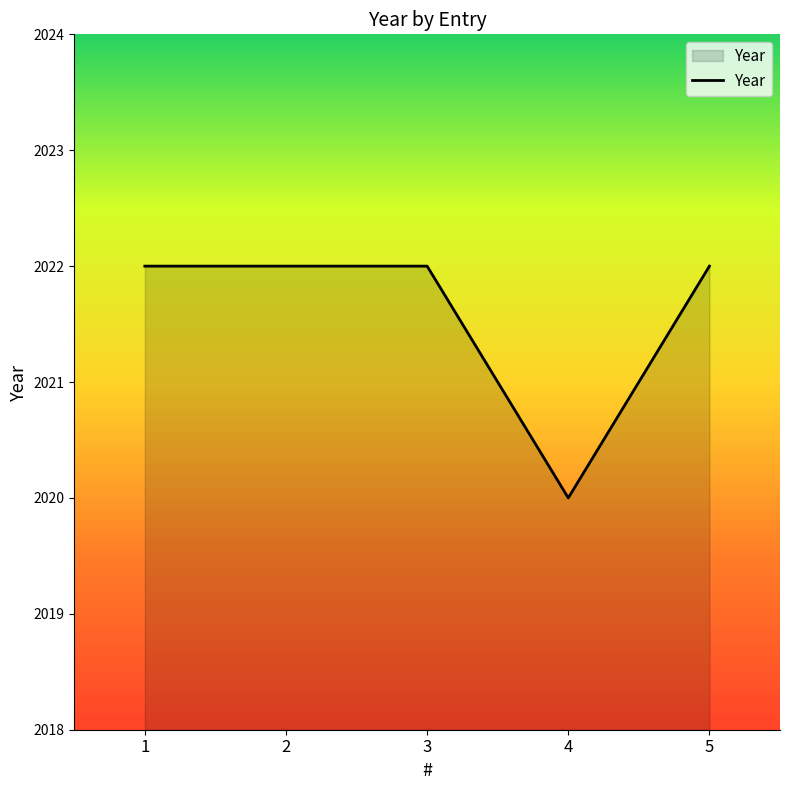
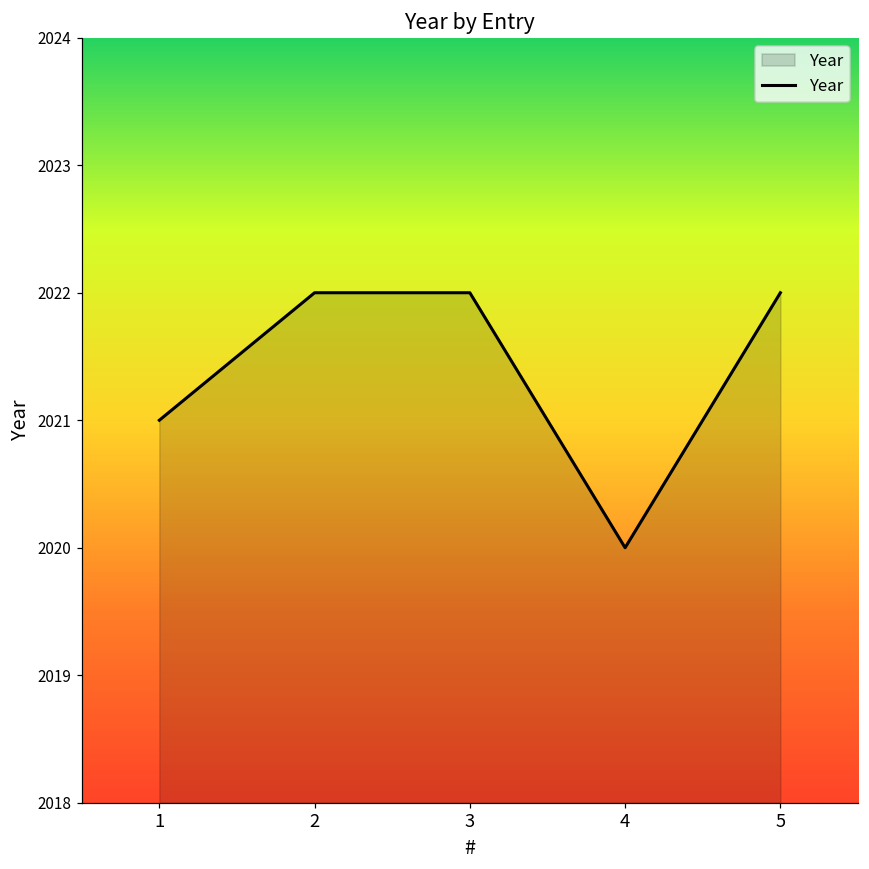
  {
-   "1": 2022,
+   "1": 2021,
    "2": 2022,
    "3": 2022,
    "4": 2020,
    "5": 2022
  }
